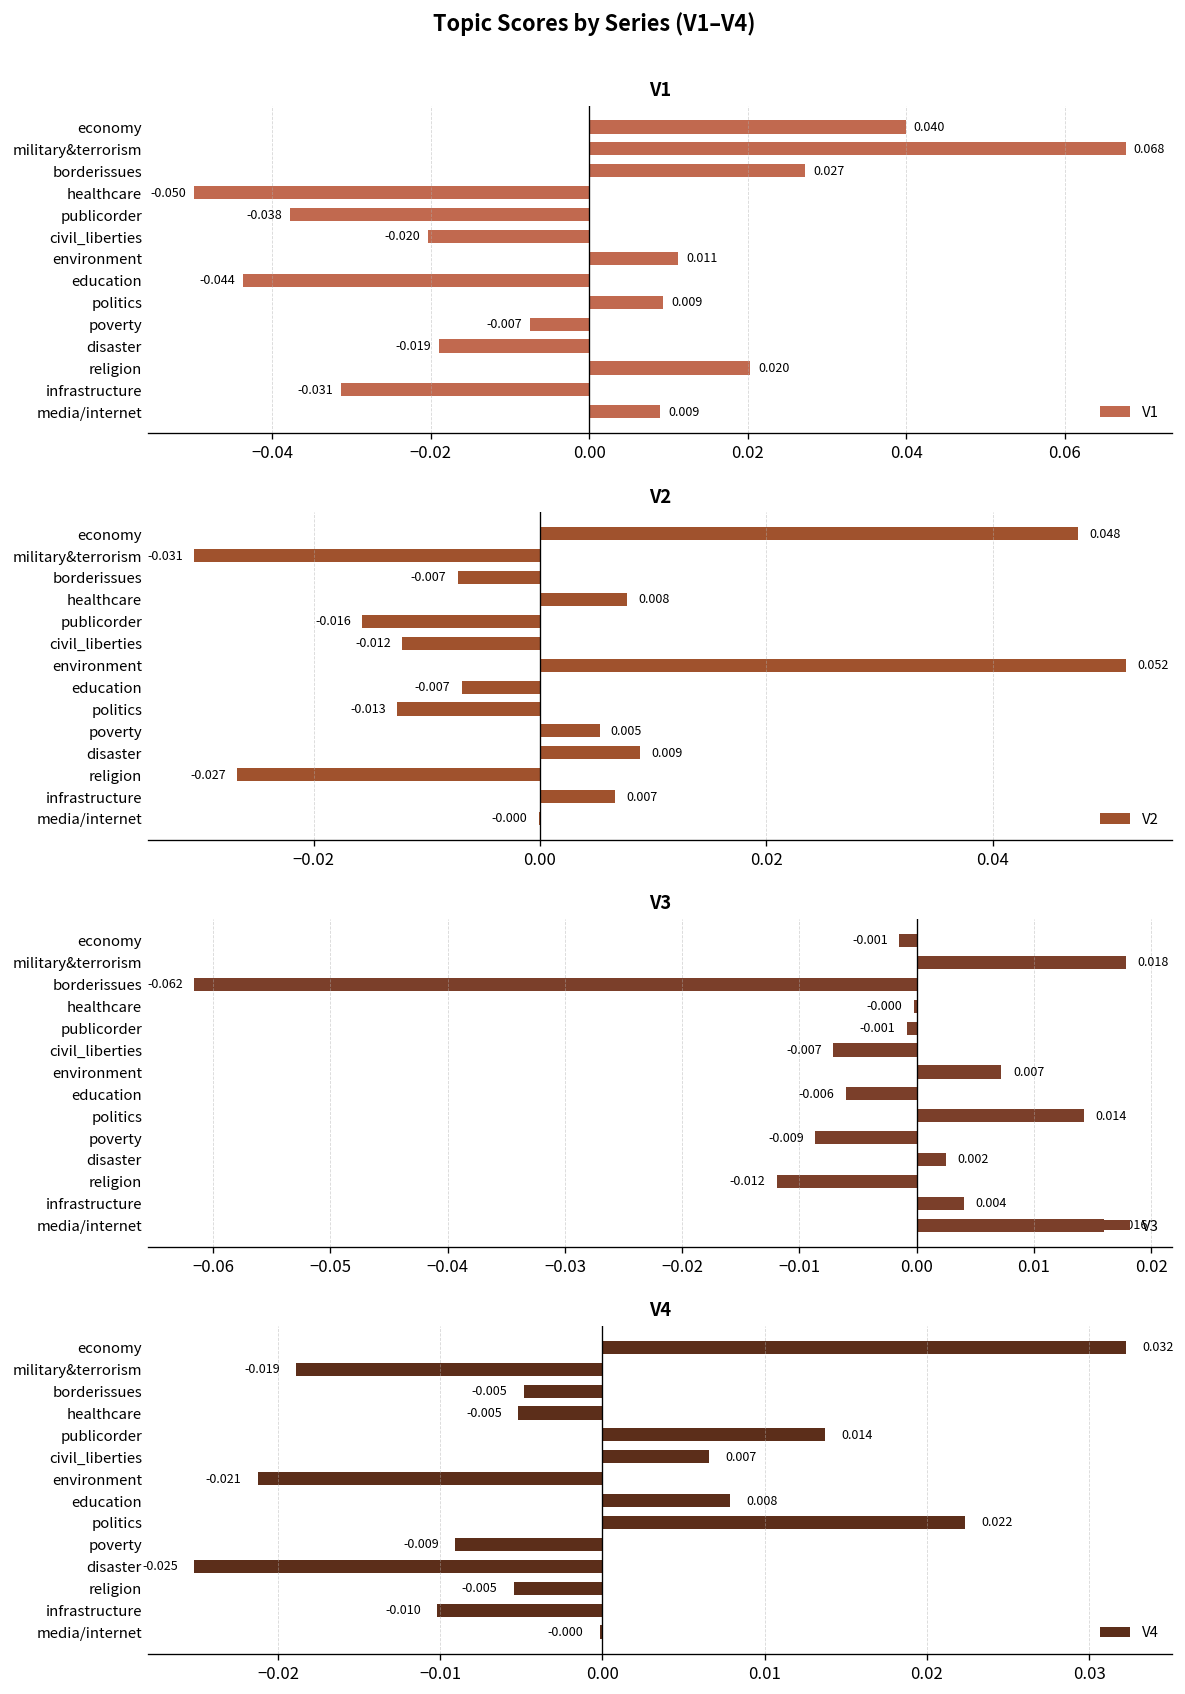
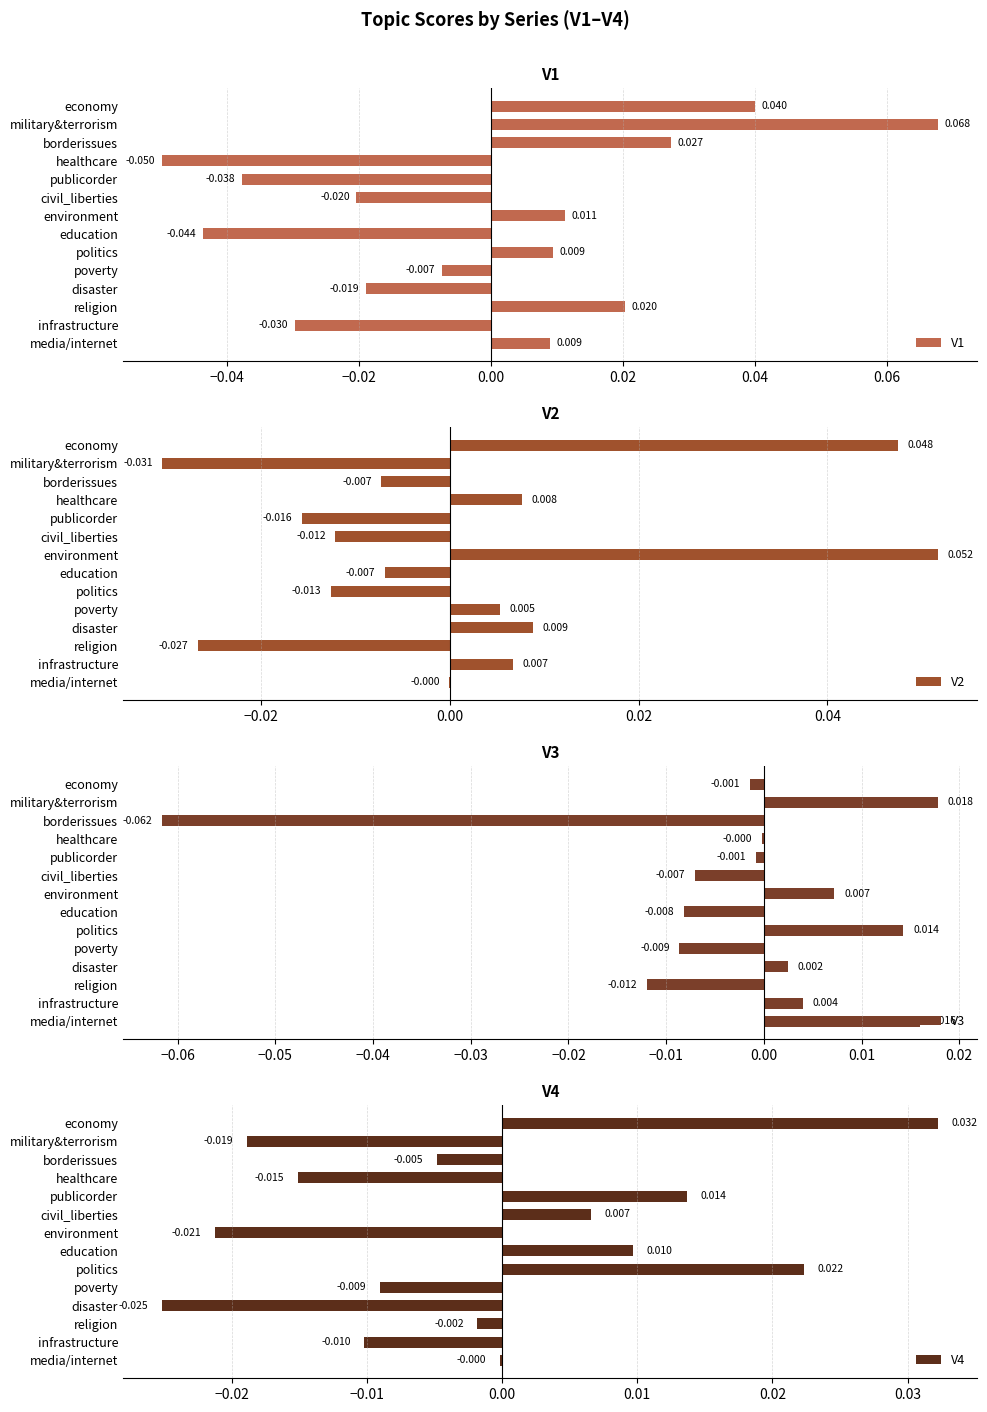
  {
    "V1": {
      "economy": 0.040,
      "military&terrorism": 0.068,
      "borderissues": 0.027,
      "healthcare": -0.050,
      "publicorder": -0.038,
      "civil_liberties": -0.020,
      "environment": 0.011,
      "education": -0.044,
      "politics": 0.009,
      "poverty": -0.007,
      "disaster": -0.019,
      "religion": 0.020,
-     "infrastructure": -0.031,
+     "infrastructure": -0.030,
      "media/internet": 0.009
    },
    "V2": {
      "economy": 0.048,
      "military&terrorism": -0.031,
      "borderissues": -0.007,
      "healthcare": 0.008,
      "publicorder": -0.016,
      "civil_liberties": -0.012,
      "environment": 0.052,
      "education": -0.007,
      "politics": -0.013,
      "poverty": 0.005,
      "disaster": 0.009,
      "religion": -0.027,
      "infrastructure": 0.007,
      "media/internet": -0.000
    },
    "V3": {
      "economy": -0.001,
      "military&terrorism": 0.018,
      "borderissues": -0.062,
      "healthcare": -0.000,
      "publicorder": -0.001,
      "civil_liberties": -0.007,
      "environment": 0.007,
-     "education": -0.006,
+     "education": -0.008,
      "politics": 0.014,
      "poverty": -0.009,
      "disaster": 0.002,
      "religion": -0.012,
      "infrastructure": 0.004,
      "media/internet": 0.016
    },
    "V4": {
      "economy": 0.032,
      "military&terrorism": -0.019,
      "borderissues": -0.005,
-     "healthcare": -0.005,
+     "healthcare": -0.015,
      "publicorder": 0.014,
      "civil_liberties": 0.007,
      "environment": -0.021,
-     "education": 0.008,
+     "education": 0.010,
      "politics": 0.022,
      "poverty": -0.009,
      "disaster": -0.025,
-     "religion": -0.005,
+     "religion": -0.002,
      "infrastructure": -0.010,
      "media/internet": -0.000
    }
  }
